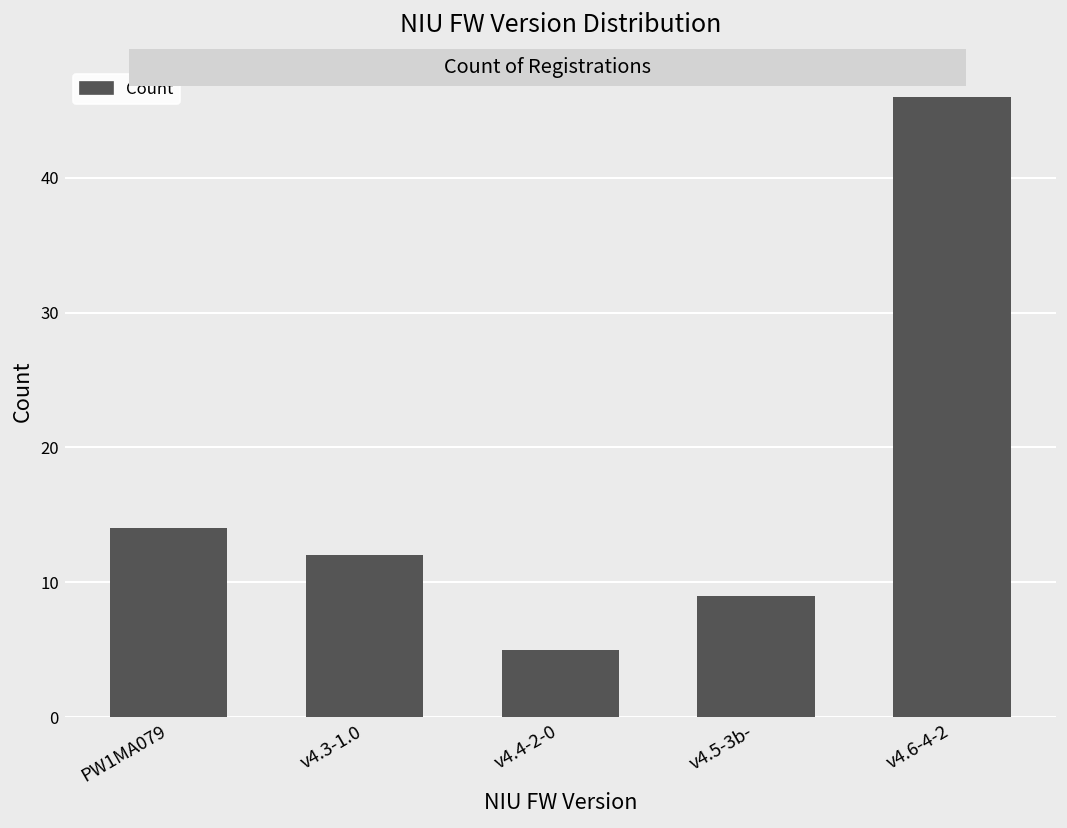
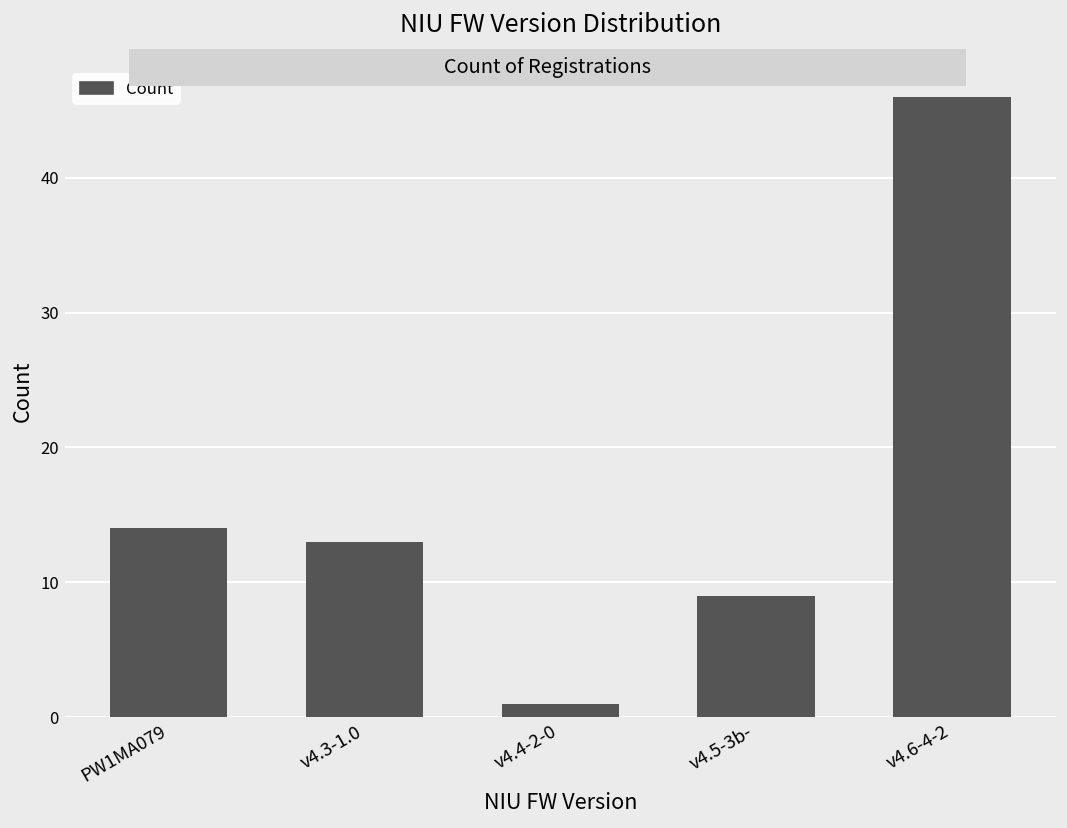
  {
    "PW1MA079": 14,
-   "v4.3-1.0": 12,
-   "v4.4-2-0": 5,
+   "v4.3-1.0": 13,
+   "v4.4-2-0": 1,
    "v4.5-3b-": 9,
    "v4.6-4-2": 46
  }
